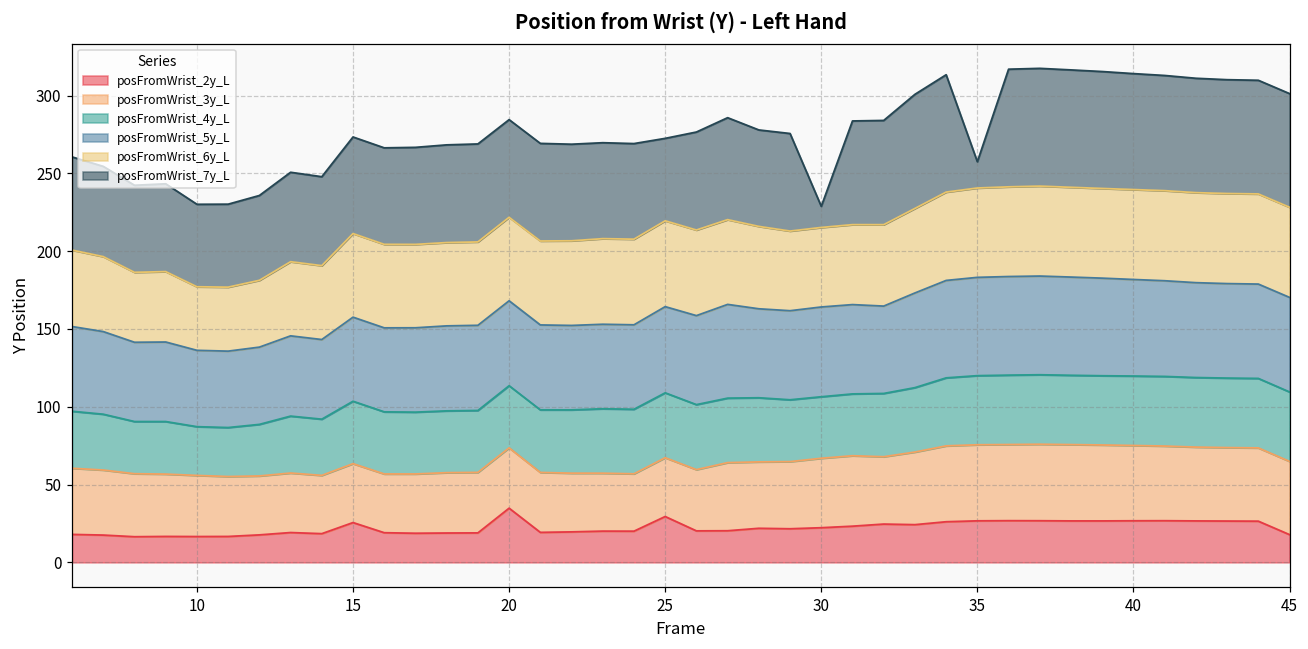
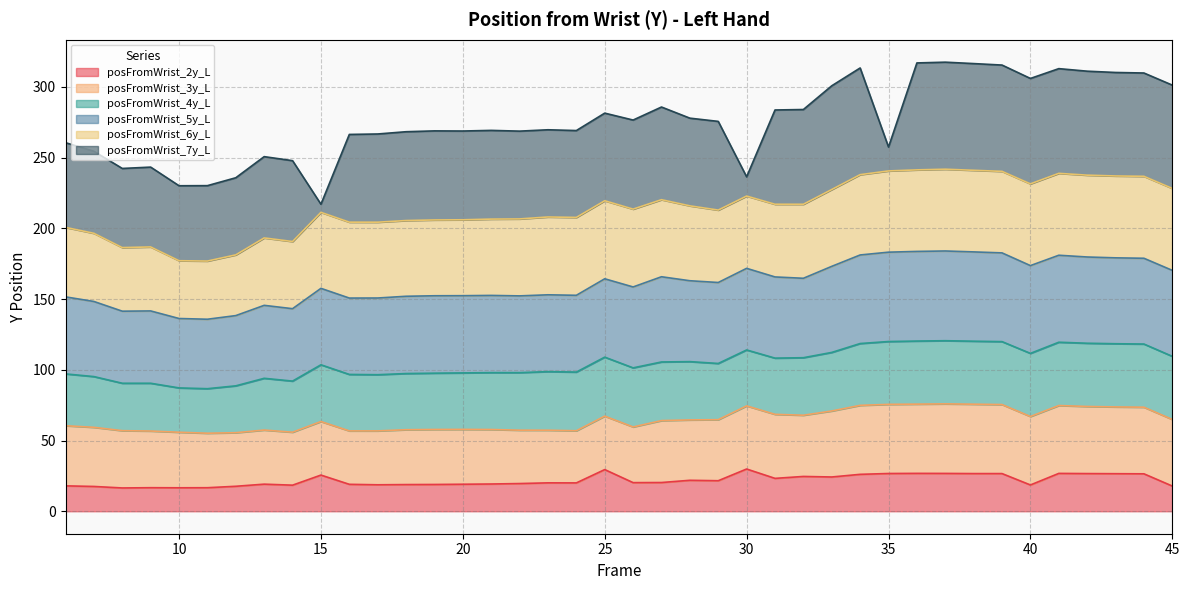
  {
    "posFromWrist_2y_L": {
      "10": 17,
      "15": 26,
-     "20": 35,
+     "20": 19,
      "25": 29,
-     "30": 22,
+     "30": 30,
      "35": 27,
-     "40": 27,
+     "40": 19,
      "45": 18
    },
    "posFromWrist_7y_L": {
      "10": 53,
-     "15": 62,
+     "15": 6,
      "20": 63,
-     "25": 53,
+     "25": 62,
      "30": 14,
      "35": 17,
      "40": 75,
      "45": 73
    }
  }
